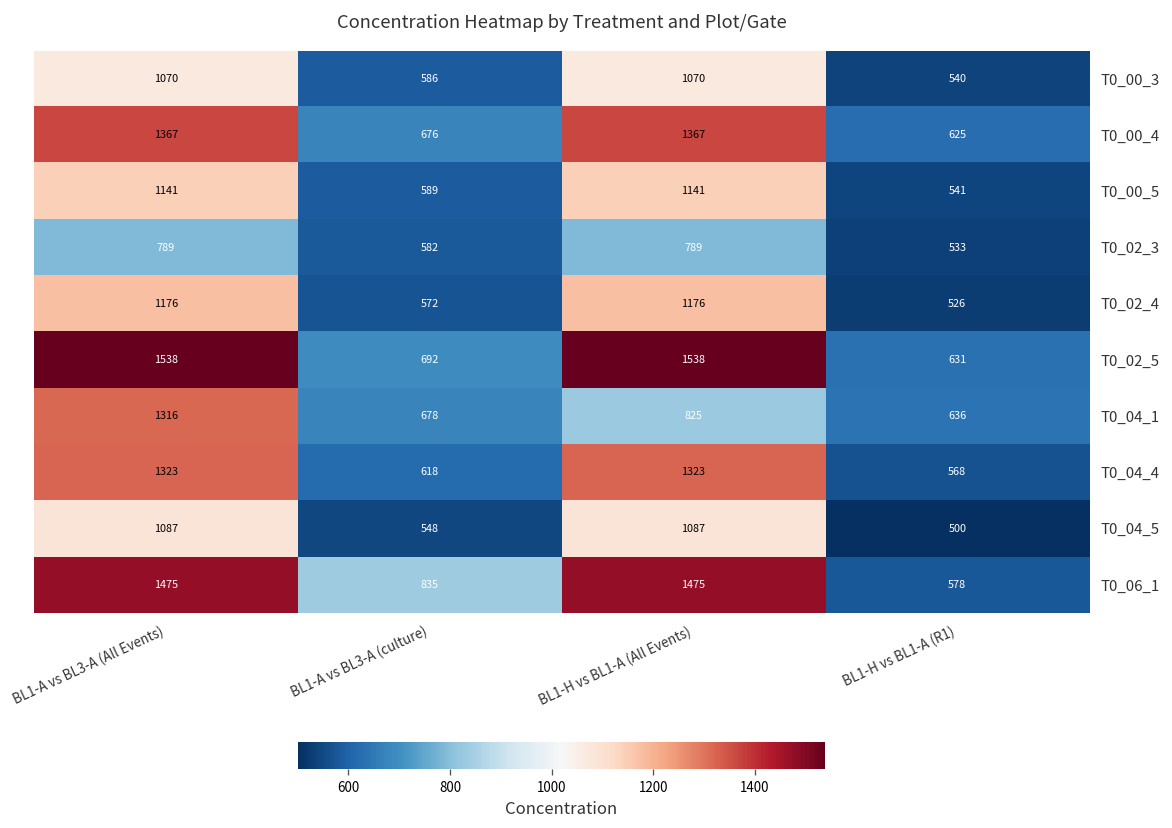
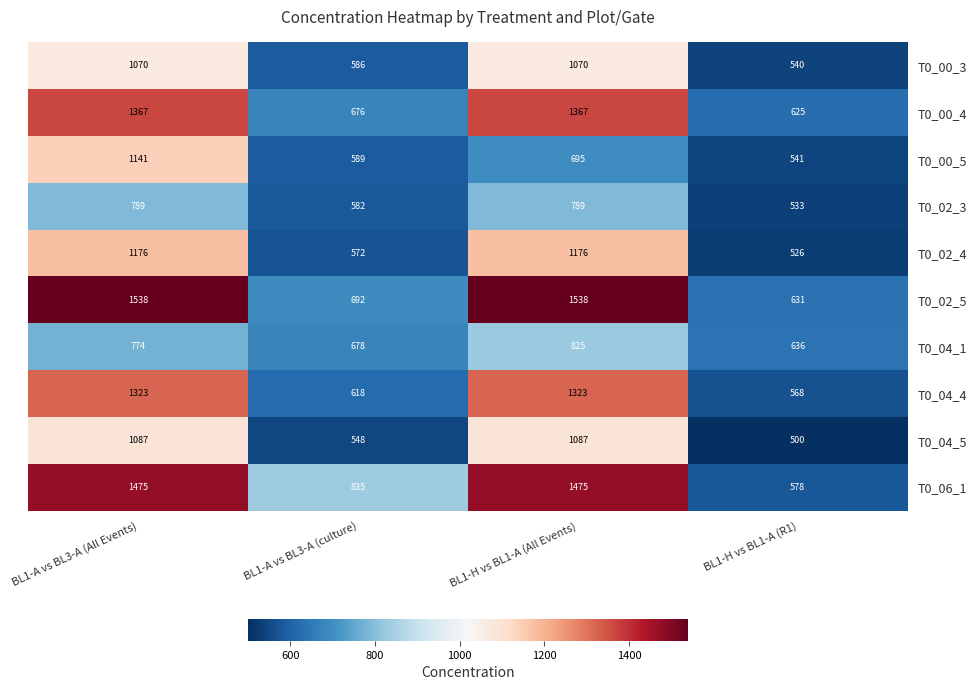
  {
    "T0_00_3": {
      "BL1-A vs BL3-A (All Events)": 1070,
      "BL1-A vs BL3-A (culture)": 586,
      "BL1-H vs BL1-A (All Events)": 1070,
      "BL1-H vs BL1-A (R1)": 540
    },
    "T0_00_4": {
      "BL1-A vs BL3-A (All Events)": 1367,
      "BL1-A vs BL3-A (culture)": 676,
      "BL1-H vs BL1-A (All Events)": 1367,
      "BL1-H vs BL1-A (R1)": 625
    },
    "T0_00_5": {
      "BL1-A vs BL3-A (All Events)": 1141,
      "BL1-A vs BL3-A (culture)": 589,
-     "BL1-H vs BL1-A (All Events)": 1141,
+     "BL1-H vs BL1-A (All Events)": 695,
      "BL1-H vs BL1-A (R1)": 541
    },
    "T0_02_3": {
      "BL1-A vs BL3-A (All Events)": 789,
      "BL1-A vs BL3-A (culture)": 582,
      "BL1-H vs BL1-A (All Events)": 789,
      "BL1-H vs BL1-A (R1)": 533
    },
    "T0_02_4": {
      "BL1-A vs BL3-A (All Events)": 1176,
      "BL1-A vs BL3-A (culture)": 572,
      "BL1-H vs BL1-A (All Events)": 1176,
      "BL1-H vs BL1-A (R1)": 526
    },
    "T0_02_5": {
      "BL1-A vs BL3-A (All Events)": 1538,
      "BL1-A vs BL3-A (culture)": 692,
      "BL1-H vs BL1-A (All Events)": 1538,
      "BL1-H vs BL1-A (R1)": 631
    },
    "T0_04_1": {
-     "BL1-A vs BL3-A (All Events)": 1316,
+     "BL1-A vs BL3-A (All Events)": 774,
      "BL1-A vs BL3-A (culture)": 678,
      "BL1-H vs BL1-A (All Events)": 825,
      "BL1-H vs BL1-A (R1)": 636
    },
    "T0_04_4": {
      "BL1-A vs BL3-A (All Events)": 1323,
      "BL1-A vs BL3-A (culture)": 618,
      "BL1-H vs BL1-A (All Events)": 1323,
      "BL1-H vs BL1-A (R1)": 568
    },
    "T0_04_5": {
      "BL1-A vs BL3-A (All Events)": 1087,
      "BL1-A vs BL3-A (culture)": 548,
      "BL1-H vs BL1-A (All Events)": 1087,
      "BL1-H vs BL1-A (R1)": 500
    },
    "T0_06_1": {
      "BL1-A vs BL3-A (All Events)": 1475,
      "BL1-A vs BL3-A (culture)": 835,
      "BL1-H vs BL1-A (All Events)": 1475,
      "BL1-H vs BL1-A (R1)": 578
    }
  }
